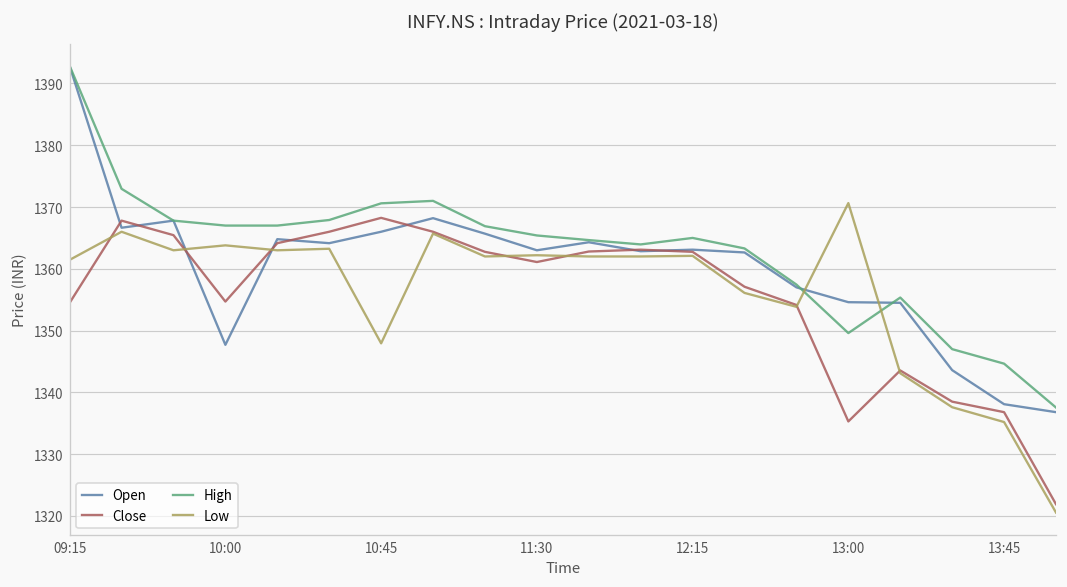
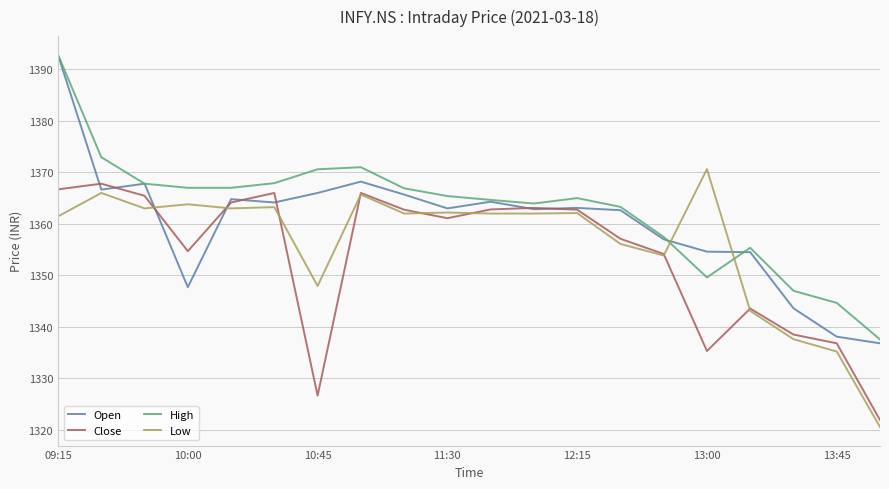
  {
    "Open": {
      "10:00": 1348,
      "10:45": 1366,
      "11:30": 1363,
      "13:00": 1355,
      "13:45": 1338
    },
    "Close": {
-     "09:15": 1355,
+     "09:15": 1367,
      "10:00": 1355,
-     "10:45": 1368,
+     "10:45": 1327,
      "11:30": 1361,
      "13:00": 1335,
      "13:45": 1337
    },
    "High": {
      "10:00": 1367,
      "10:45": 1371,
      "11:30": 1365,
      "12:15": 1365,
      "13:00": 1350,
      "13:45": 1345
    },
    "Low": {
      "09:15": 1361,
      "10:00": 1364,
      "10:45": 1348,
      "11:30": 1362,
      "12:15": 1362,
      "13:00": 1371,
      "13:45": 1335
    }
  }
